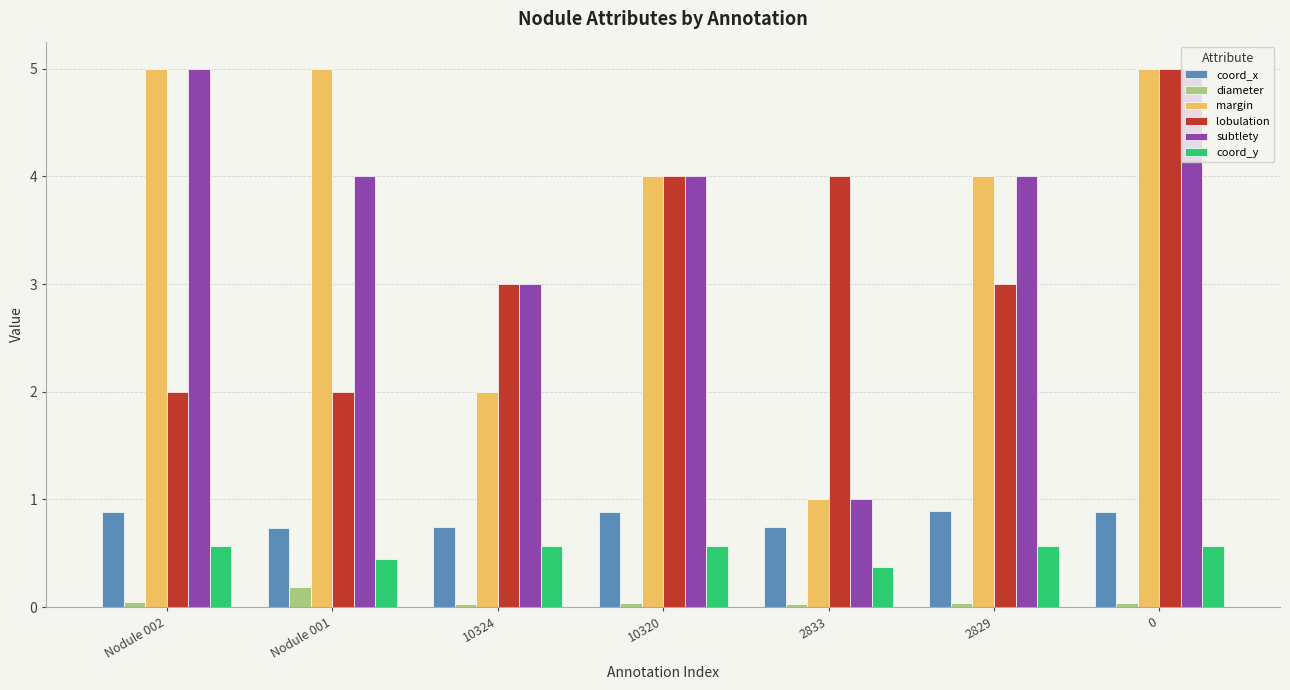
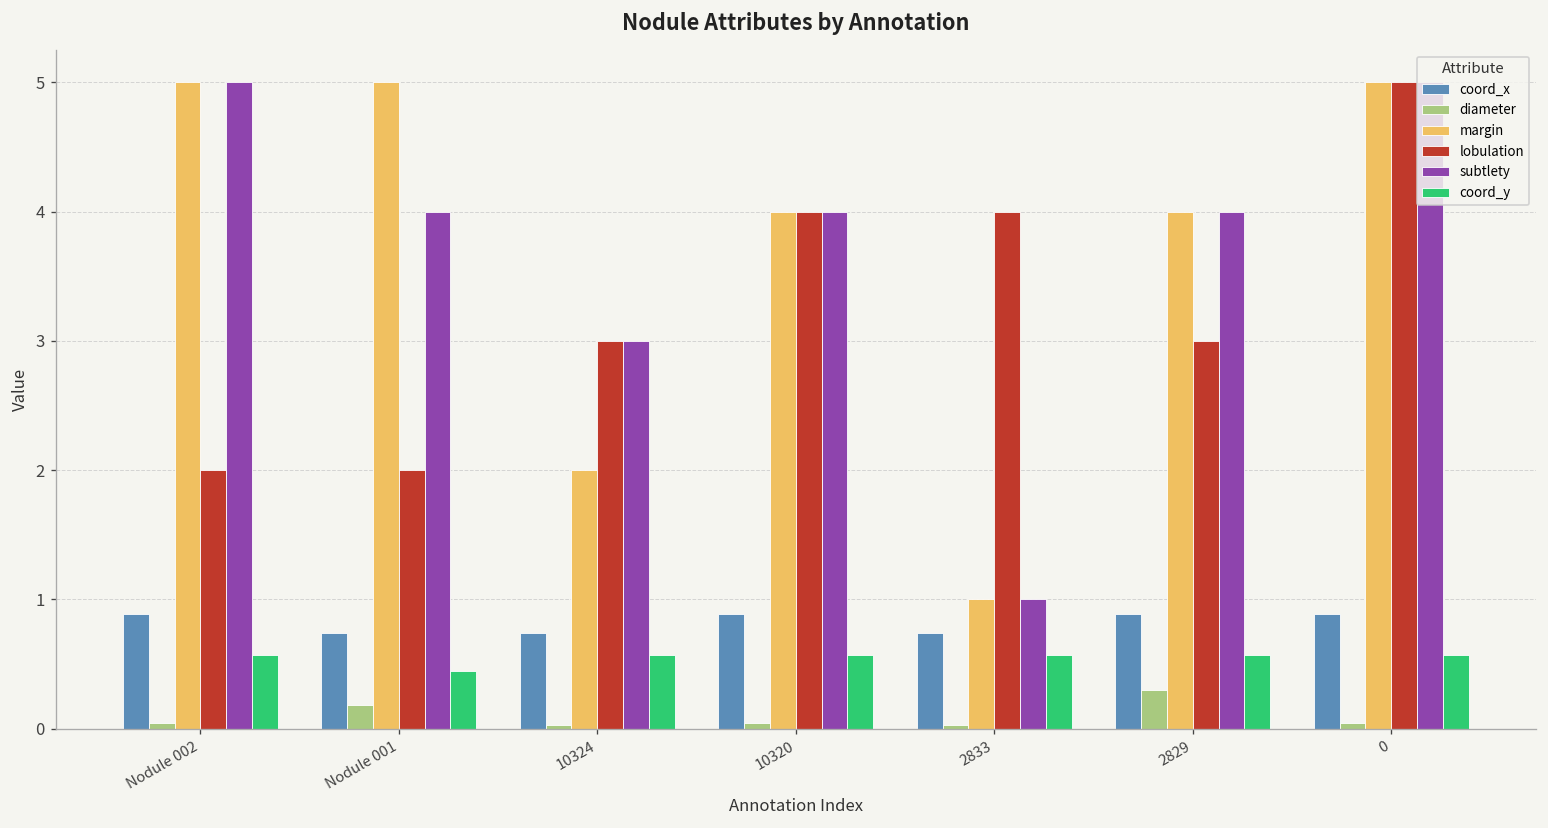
  {
    "coord_x": {
      "Nodule 002": 0.89,
      "Nodule 001": 0.74,
      "10324": 0.74,
      "10320": 0.89,
      "2833": 0.74,
      "2829": 0.89,
      "0": 0.89
    },
    "diameter": {
      "Nodule 002": 0.05,
      "Nodule 001": 0.19,
      "10324": 0.03,
      "10320": 0.04,
      "2833": 0.03,
-     "2829": 0.04,
+     "2829": 0.30,
      "0": 0.04
    },
    "margin": {
      "Nodule 002": 5.00,
      "Nodule 001": 5.00,
      "10324": 2.00,
      "10320": 4.00,
      "2833": 1.00,
      "2829": 4.00,
      "0": 5.00
    },
    "lobulation": {
      "Nodule 002": 2.00,
      "Nodule 001": 2.00,
      "10324": 3.00,
      "10320": 4.00,
      "2833": 4.00,
      "2829": 3.00,
      "0": 5.00
    },
    "subtlety": {
      "Nodule 002": 5.00,
      "Nodule 001": 4.00,
      "10324": 3.00,
      "10320": 4.00,
      "2833": 1.00,
      "2829": 4.00
    },
    "coord_y": {
      "Nodule 002": 0.57,
      "Nodule 001": 0.44,
      "10324": 0.57,
      "10320": 0.57,
-     "2833": 0.37,
+     "2833": 0.57,
      "2829": 0.57,
      "0": 0.57
    }
  }
